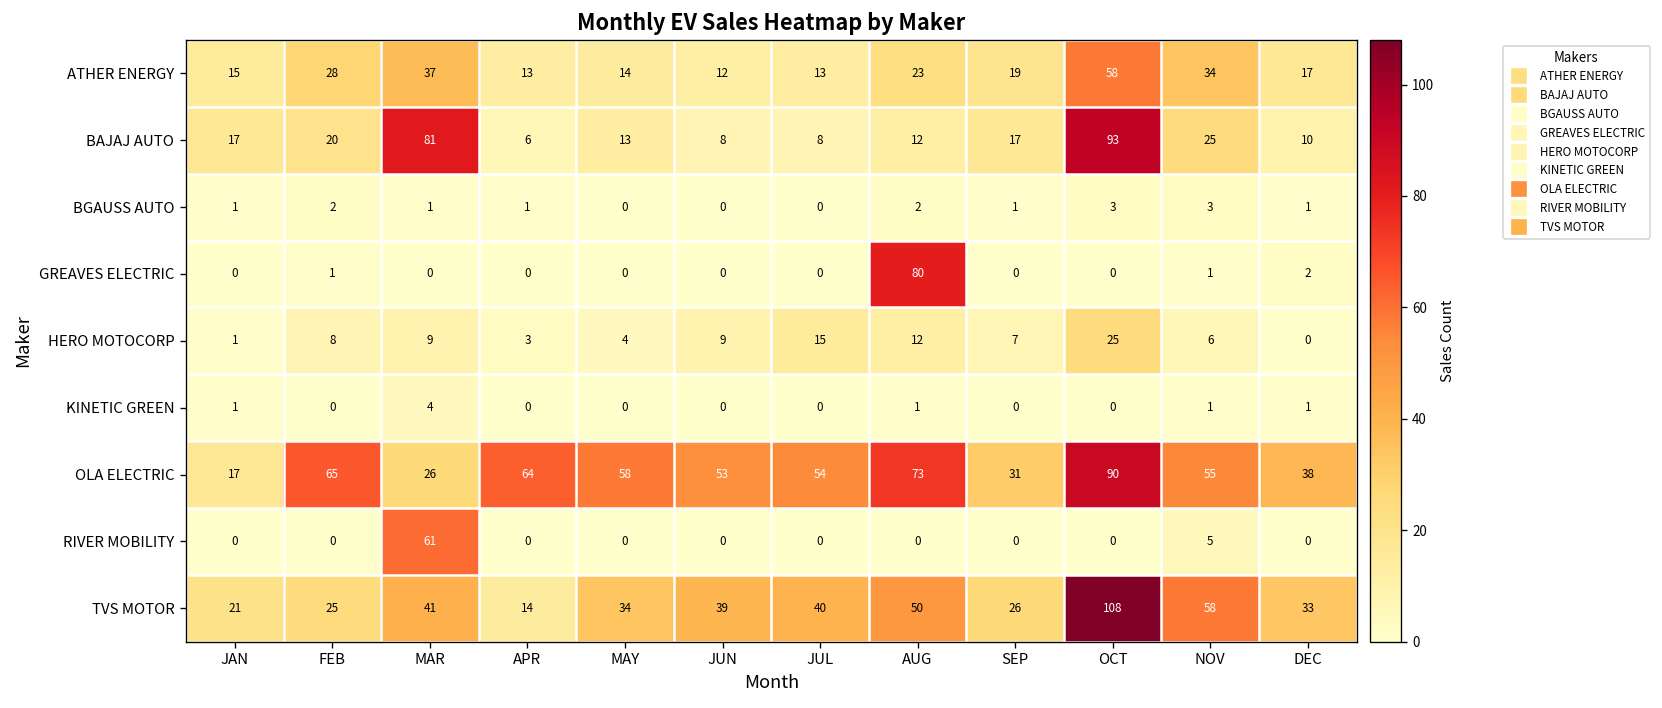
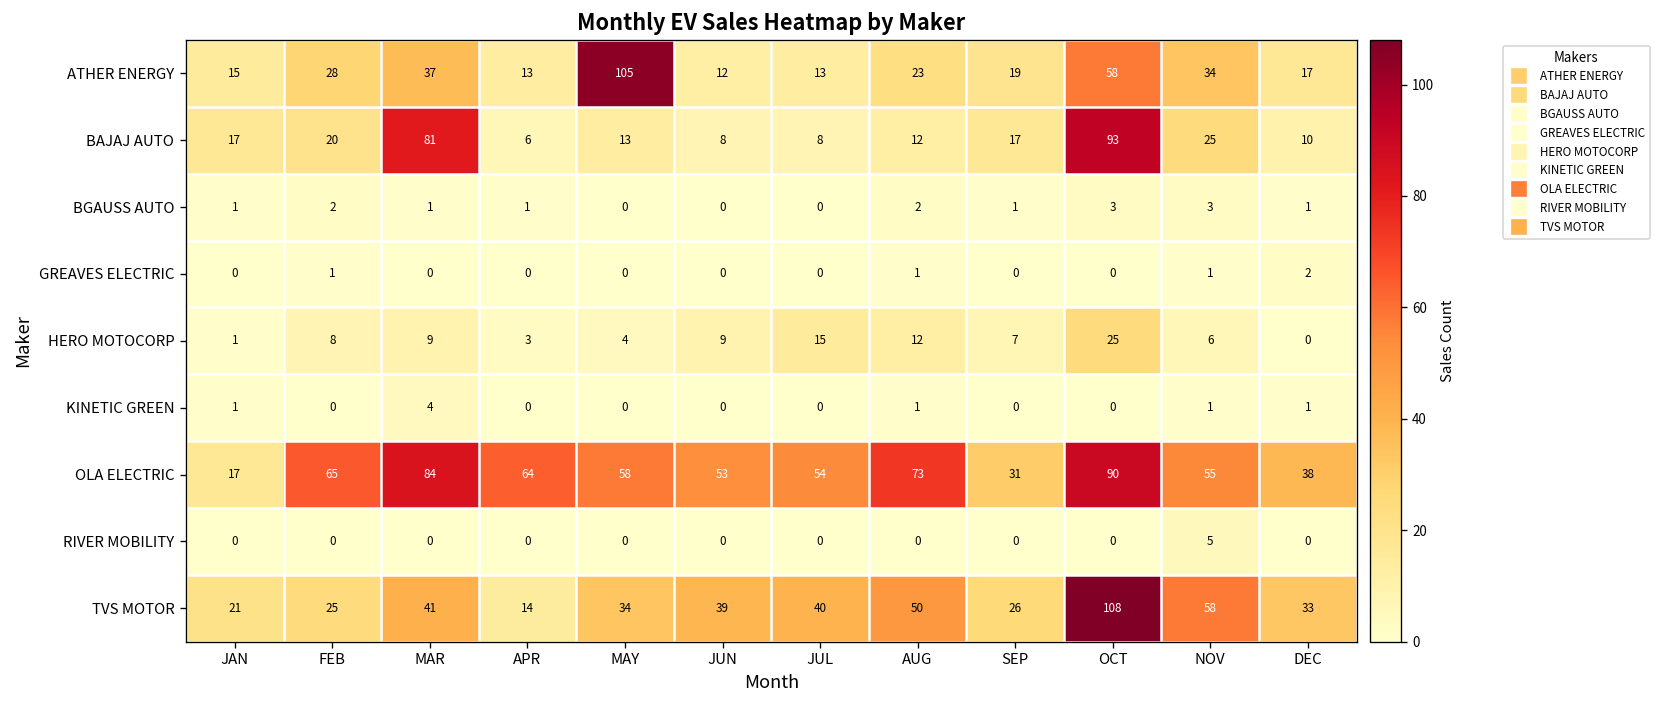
  {
    "ATHER ENERGY": {
      "JAN": 15,
      "FEB": 28,
      "MAR": 37,
      "APR": 13,
-     "MAY": 14,
+     "MAY": 105,
      "JUN": 12,
      "JUL": 13,
      "AUG": 23,
      "SEP": 19,
      "OCT": 58,
      "NOV": 34,
      "DEC": 17
    },
    "BAJAJ AUTO": {
      "JAN": 17,
      "FEB": 20,
      "MAR": 81,
      "APR": 6,
      "MAY": 13,
      "JUN": 8,
      "JUL": 8,
      "AUG": 12,
      "SEP": 17,
      "OCT": 93,
      "NOV": 25,
      "DEC": 10
    },
    "BGAUSS AUTO": {
      "JAN": 1,
      "FEB": 2,
      "MAR": 1,
      "APR": 1,
      "MAY": 0,
      "JUN": 0,
      "JUL": 0,
      "AUG": 2,
      "SEP": 1,
      "OCT": 3,
      "NOV": 3,
      "DEC": 1
    },
    "GREAVES ELECTRIC": {
      "JAN": 0,
      "FEB": 1,
      "MAR": 0,
      "APR": 0,
      "MAY": 0,
      "JUN": 0,
      "JUL": 0,
-     "AUG": 80,
+     "AUG": 1,
      "SEP": 0,
      "OCT": 0,
      "NOV": 1,
      "DEC": 2
    },
    "HERO MOTOCORP": {
      "JAN": 1,
      "FEB": 8,
      "MAR": 9,
      "APR": 3,
      "MAY": 4,
      "JUN": 9,
      "JUL": 15,
      "AUG": 12,
      "SEP": 7,
      "OCT": 25,
      "NOV": 6,
      "DEC": 0
    },
    "KINETIC GREEN": {
      "JAN": 1,
      "FEB": 0,
      "MAR": 4,
      "APR": 0,
      "MAY": 0,
      "JUN": 0,
      "JUL": 0,
      "AUG": 1,
      "SEP": 0,
      "OCT": 0,
      "NOV": 1,
      "DEC": 1
    },
    "OLA ELECTRIC": {
      "JAN": 17,
      "FEB": 65,
-     "MAR": 26,
+     "MAR": 84,
      "APR": 64,
      "MAY": 58,
      "JUN": 53,
      "JUL": 54,
      "AUG": 73,
      "SEP": 31,
      "OCT": 90,
      "NOV": 55,
      "DEC": 38
    },
    "RIVER MOBILITY": {
      "JAN": 0,
      "FEB": 0,
-     "MAR": 61,
+     "MAR": 0,
      "APR": 0,
      "MAY": 0,
      "JUN": 0,
      "JUL": 0,
      "AUG": 0,
      "SEP": 0,
      "OCT": 0,
      "NOV": 5,
      "DEC": 0
    },
    "TVS MOTOR": {
      "JAN": 21,
      "FEB": 25,
      "MAR": 41,
      "APR": 14,
      "MAY": 34,
      "JUN": 39,
      "JUL": 40,
      "AUG": 50,
      "SEP": 26,
      "OCT": 108,
      "NOV": 58,
      "DEC": 33
    }
  }
